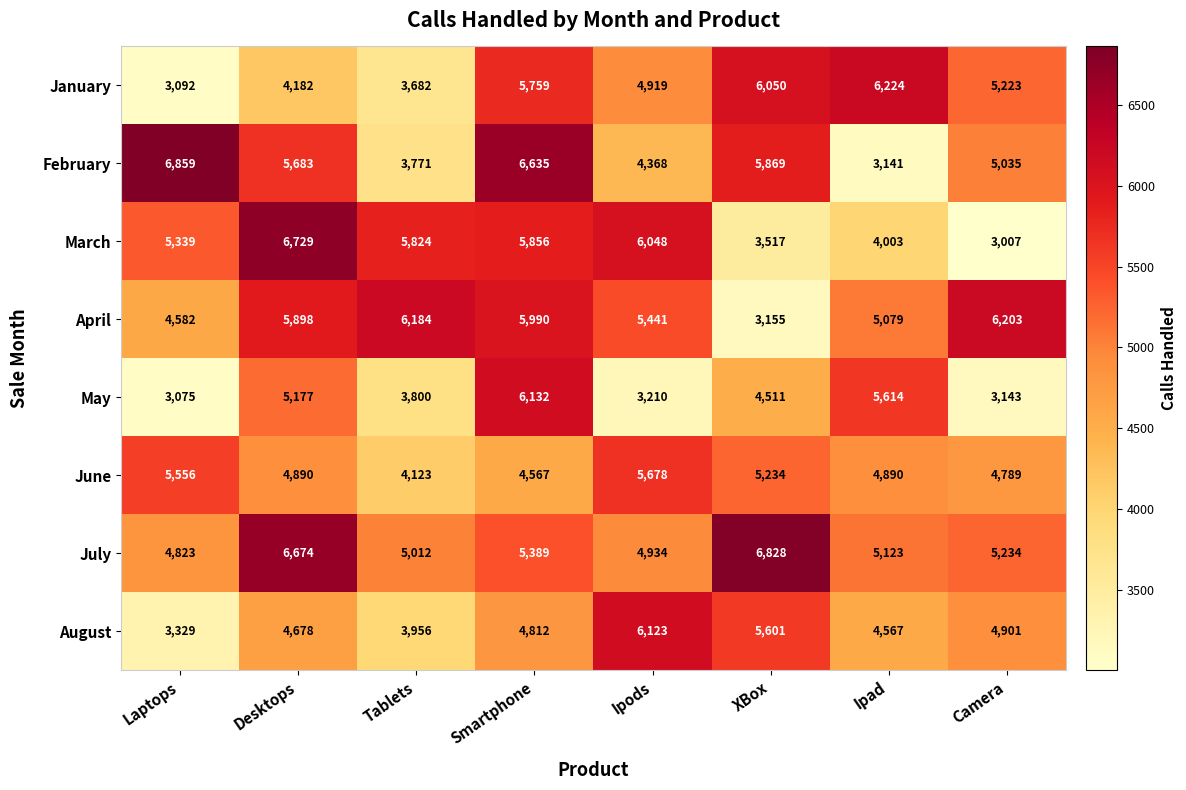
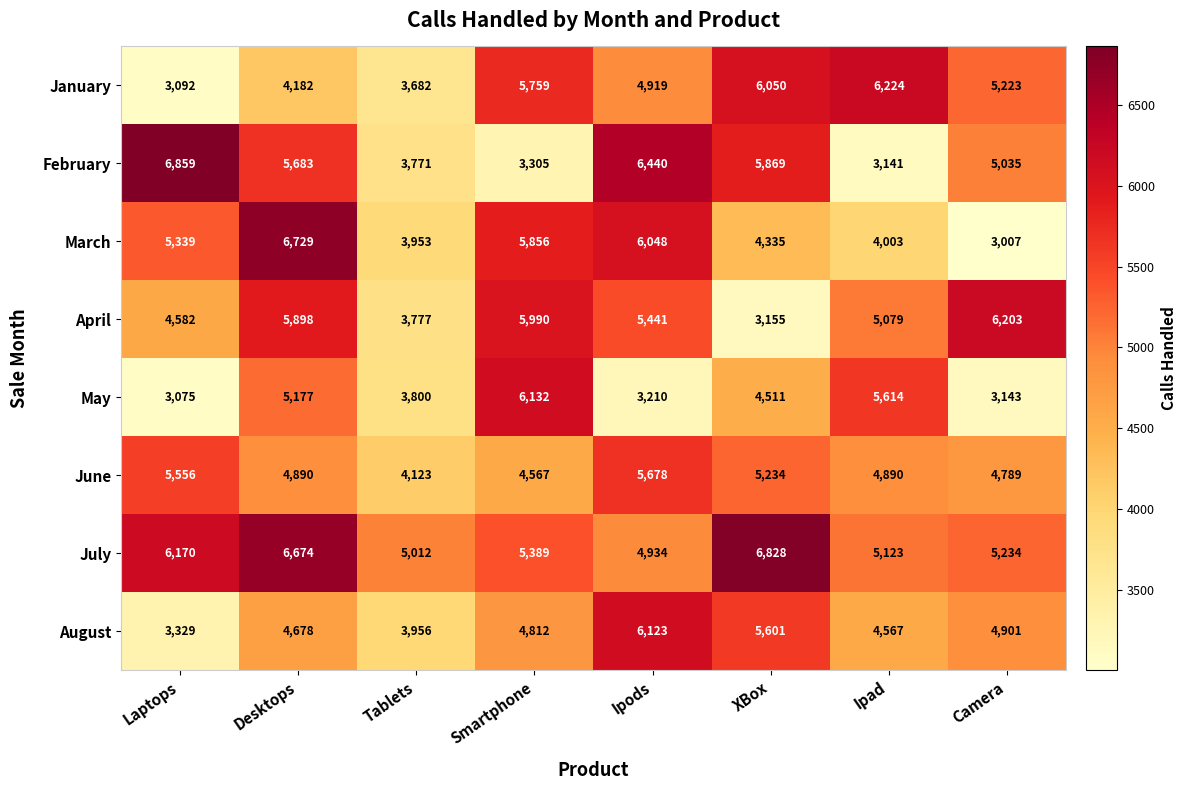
  {
    "January": {
      "Laptops": "3,092",
      "Desktops": "4,182",
      "Tablets": "3,682",
      "Smartphone": "5,759",
      "Ipods": "4,919",
      "XBox": "6,050",
      "Ipad": "6,224",
      "Camera": "5,223"
    },
    "February": {
      "Laptops": "6,859",
      "Desktops": "5,683",
      "Tablets": "3,771",
-     "Smartphone": "6,635",
-     "Ipods": "4,368",
+     "Smartphone": "3,305",
+     "Ipods": "6,440",
      "XBox": "5,869",
      "Ipad": "3,141",
      "Camera": "5,035"
    },
    "March": {
      "Laptops": "5,339",
      "Desktops": "6,729",
-     "Tablets": "5,824",
+     "Tablets": "3,953",
      "Smartphone": "5,856",
      "Ipods": "6,048",
-     "XBox": "3,517",
+     "XBox": "4,335",
      "Ipad": "4,003",
      "Camera": "3,007"
    },
    "April": {
      "Laptops": "4,582",
      "Desktops": "5,898",
-     "Tablets": "6,184",
+     "Tablets": "3,777",
      "Smartphone": "5,990",
      "Ipods": "5,441",
      "XBox": "3,155",
      "Ipad": "5,079",
      "Camera": "6,203"
    },
    "May": {
      "Laptops": "3,075",
      "Desktops": "5,177",
      "Tablets": "3,800",
      "Smartphone": "6,132",
      "Ipods": "3,210",
      "XBox": "4,511",
      "Ipad": "5,614",
      "Camera": "3,143"
    },
    "June": {
      "Laptops": "5,556",
      "Desktops": "4,890",
      "Tablets": "4,123",
      "Smartphone": "4,567",
      "Ipods": "5,678",
      "XBox": "5,234",
      "Ipad": "4,890",
      "Camera": "4,789"
    },
    "July": {
-     "Laptops": "4,823",
+     "Laptops": "6,170",
      "Desktops": "6,674",
      "Tablets": "5,012",
      "Smartphone": "5,389",
      "Ipods": "4,934",
      "XBox": "6,828",
      "Ipad": "5,123",
      "Camera": "5,234"
    },
    "August": {
      "Laptops": "3,329",
      "Desktops": "4,678",
      "Tablets": "3,956",
      "Smartphone": "4,812",
      "Ipods": "6,123",
      "XBox": "5,601",
      "Ipad": "4,567",
      "Camera": "4,901"
    }
  }
